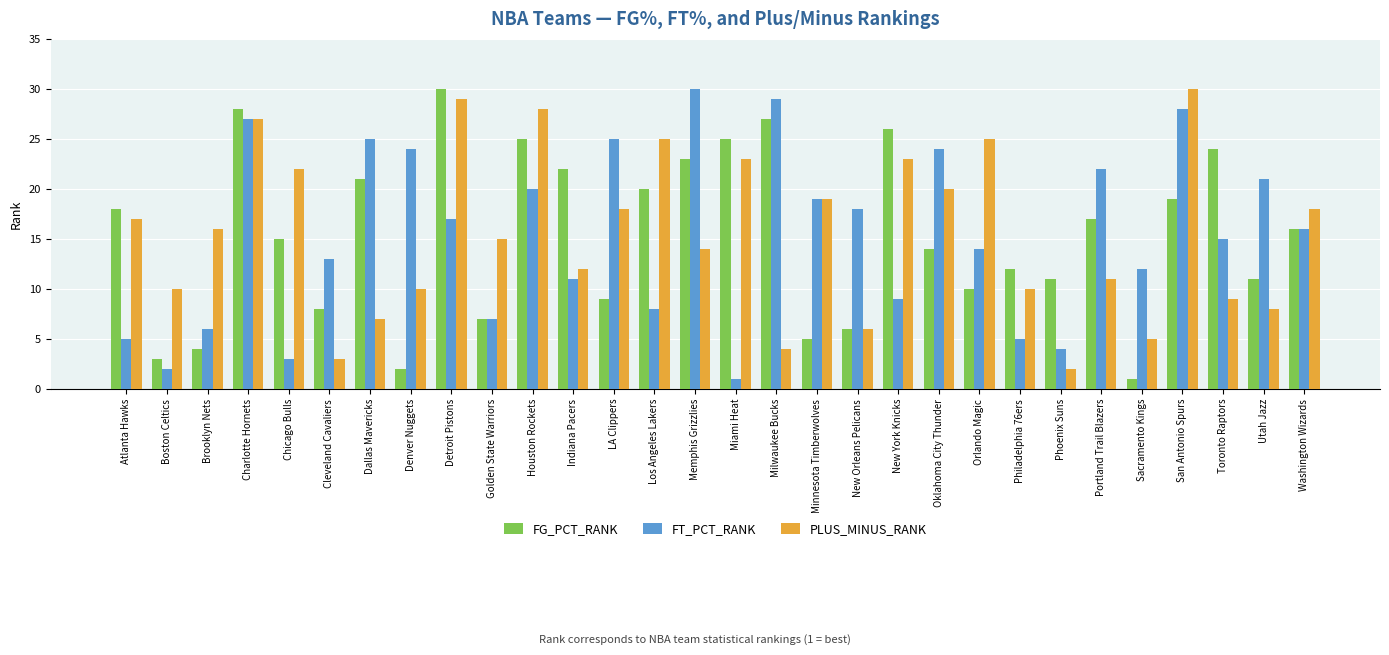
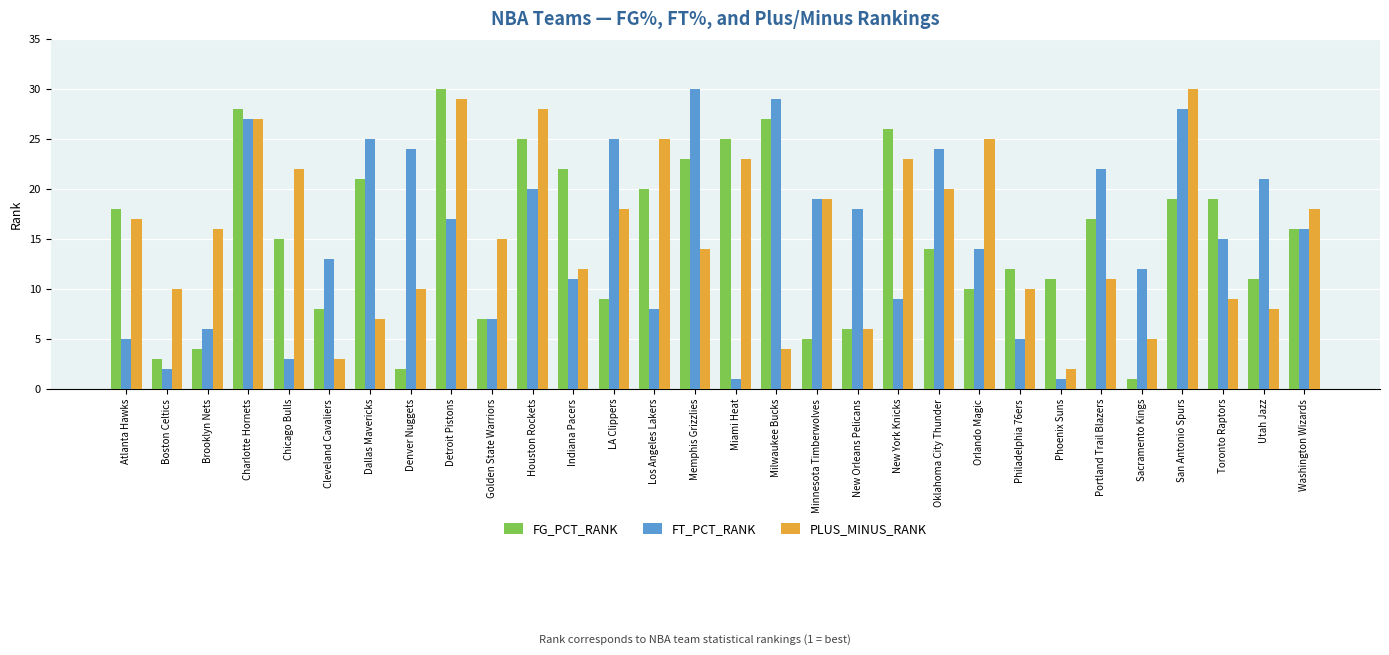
  {
    "FG_PCT_RANK": {
      "Atlanta Hawks": 18,
      "Boston Celtics": 3,
      "Brooklyn Nets": 4,
      "Charlotte Hornets": 28,
      "Chicago Bulls": 15,
      "Cleveland Cavaliers": 8,
      "Dallas Mavericks": 21,
      "Denver Nuggets": 2,
      "Detroit Pistons": 30,
      "Golden State Warriors": 7,
      "Houston Rockets": 25,
      "Indiana Pacers": 22,
      "LA Clippers": 9,
      "Los Angeles Lakers": 20,
      "Memphis Grizzlies": 23,
      "Miami Heat": 25,
      "Milwaukee Bucks": 27,
      "Minnesota Timberwolves": 5,
      "New Orleans Pelicans": 6,
      "New York Knicks": 26,
      "Oklahoma City Thunder": 14,
      "Orlando Magic": 10,
      "Philadelphia 76ers": 12,
      "Phoenix Suns": 11,
      "Portland Trail Blazers": 17,
      "Sacramento Kings": 1,
      "San Antonio Spurs": 19,
-     "Toronto Raptors": 24,
+     "Toronto Raptors": 19,
      "Utah Jazz": 11,
      "Washington Wizards": 16
    },
    "FT_PCT_RANK": {
      "Atlanta Hawks": 5,
      "Boston Celtics": 2,
      "Brooklyn Nets": 6,
      "Charlotte Hornets": 27,
      "Chicago Bulls": 3,
      "Cleveland Cavaliers": 13,
      "Dallas Mavericks": 25,
      "Denver Nuggets": 24,
      "Detroit Pistons": 17,
      "Golden State Warriors": 7,
      "Houston Rockets": 20,
      "Indiana Pacers": 11,
      "LA Clippers": 25,
      "Los Angeles Lakers": 8,
      "Memphis Grizzlies": 30,
      "Miami Heat": 1,
      "Milwaukee Bucks": 29,
      "Minnesota Timberwolves": 19,
      "New Orleans Pelicans": 18,
      "New York Knicks": 9,
      "Oklahoma City Thunder": 24,
      "Orlando Magic": 14,
      "Philadelphia 76ers": 5,
-     "Phoenix Suns": 4,
+     "Phoenix Suns": 1,
      "Portland Trail Blazers": 22,
      "Sacramento Kings": 12,
      "San Antonio Spurs": 28,
      "Toronto Raptors": 15,
      "Utah Jazz": 21,
      "Washington Wizards": 16
    },
    "PLUS_MINUS_RANK": {
      "Atlanta Hawks": 17,
      "Boston Celtics": 10,
      "Brooklyn Nets": 16,
      "Charlotte Hornets": 27,
      "Chicago Bulls": 22,
      "Cleveland Cavaliers": 3,
      "Dallas Mavericks": 7,
      "Denver Nuggets": 10,
      "Detroit Pistons": 29,
      "Golden State Warriors": 15,
      "Houston Rockets": 28,
      "Indiana Pacers": 12,
      "LA Clippers": 18,
      "Los Angeles Lakers": 25,
      "Memphis Grizzlies": 14,
      "Miami Heat": 23,
      "Milwaukee Bucks": 4,
      "Minnesota Timberwolves": 19,
      "New Orleans Pelicans": 6,
      "New York Knicks": 23,
      "Oklahoma City Thunder": 20,
      "Orlando Magic": 25,
      "Philadelphia 76ers": 10,
      "Phoenix Suns": 2,
      "Portland Trail Blazers": 11,
      "Sacramento Kings": 5,
      "San Antonio Spurs": 30,
      "Toronto Raptors": 9,
      "Utah Jazz": 8,
      "Washington Wizards": 18
    }
  }
